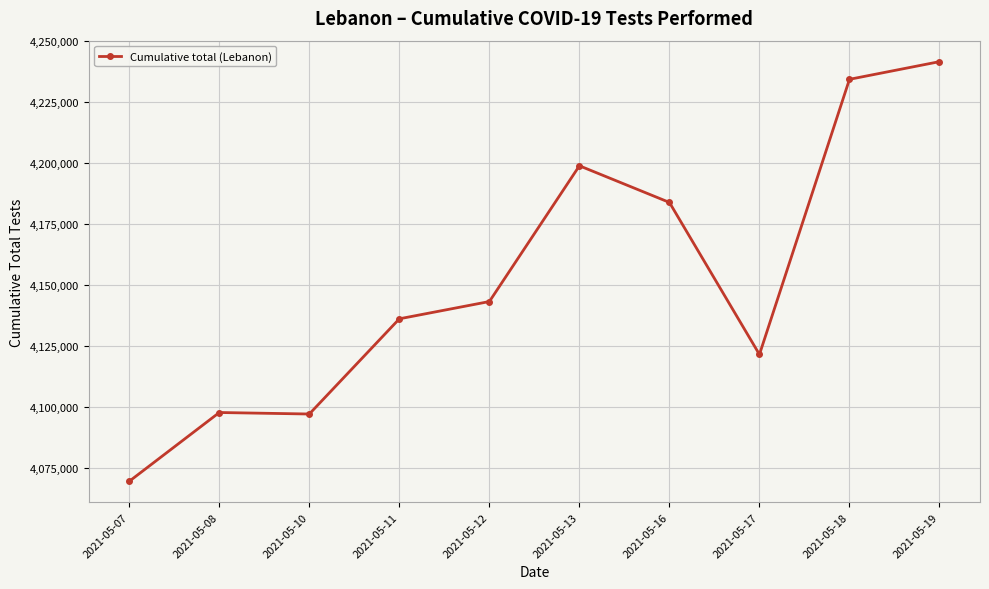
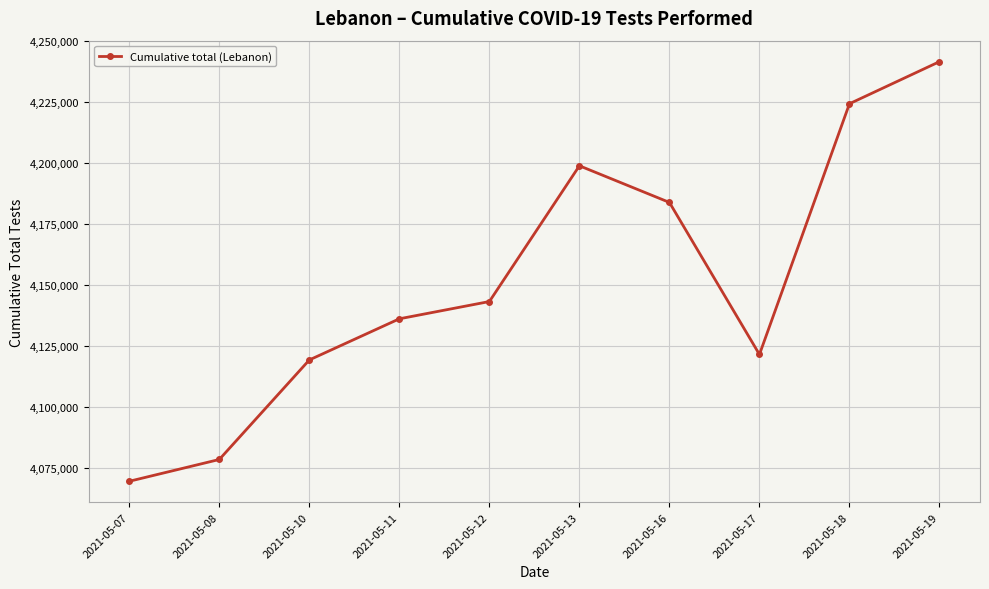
  {
    "2021-05-07": "4,069,000",
-   "2021-05-08": "4,098,000",
-   "2021-05-10": "4,097,000",
+   "2021-05-08": "4,078,000",
+   "2021-05-10": "4,119,000",
    "2021-05-11": "4,136,000",
    "2021-05-12": "4,143,000",
    "2021-05-13": "4,199,000",
    "2021-05-16": "4,184,000",
    "2021-05-17": "4,121,000",
-   "2021-05-18": "4,234,000",
+   "2021-05-18": "4,224,000",
    "2021-05-19": "4,242,000"
  }
